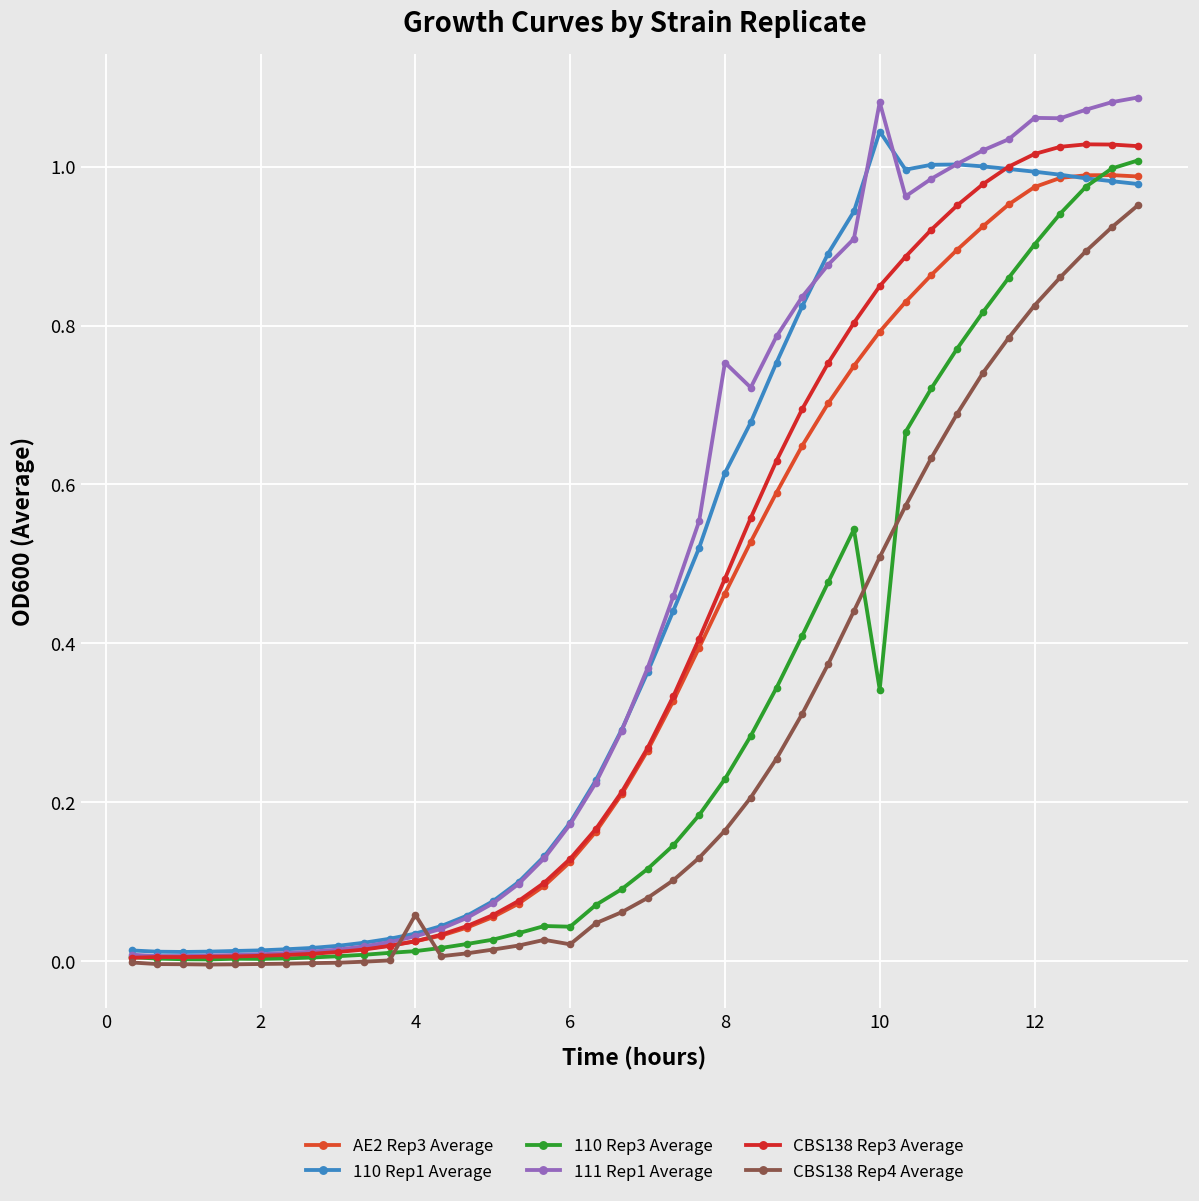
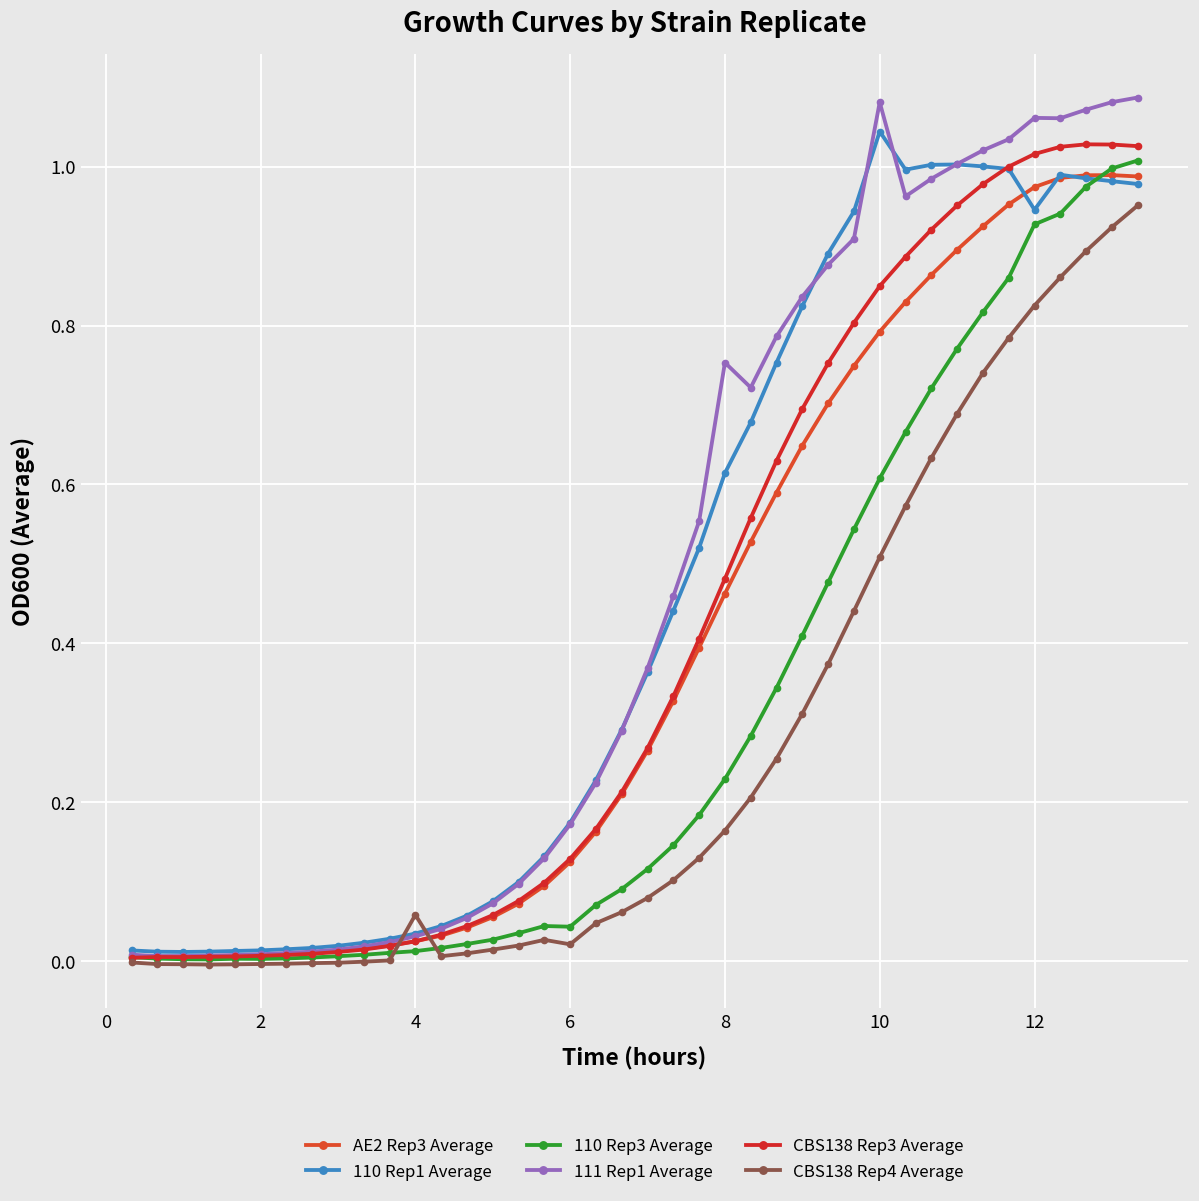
  {
    "110 Rep1 Average": {
      "2": 0.01,
      "8": 0.61,
      "10": 1.04,
-     "12": 0.99
+     "12": 0.95
    },
    "110 Rep3 Average": {
      "2": 0.00,
      "4": 0.01,
      "6": 0.04,
      "8": 0.23,
-     "10": 0.34,
-     "12": 0.90
+     "10": 0.61,
+     "12": 0.93
    },
    "111 Rep1 Average": {
      "8": 0.75,
      "10": 1.08,
      "12": 1.06
    },
    "CBS138 Rep4 Average": {
      "2": 0.00,
      "4": 0.06,
      "6": 0.02,
      "8": 0.16,
      "10": 0.51,
      "12": 0.83
    }
  }
